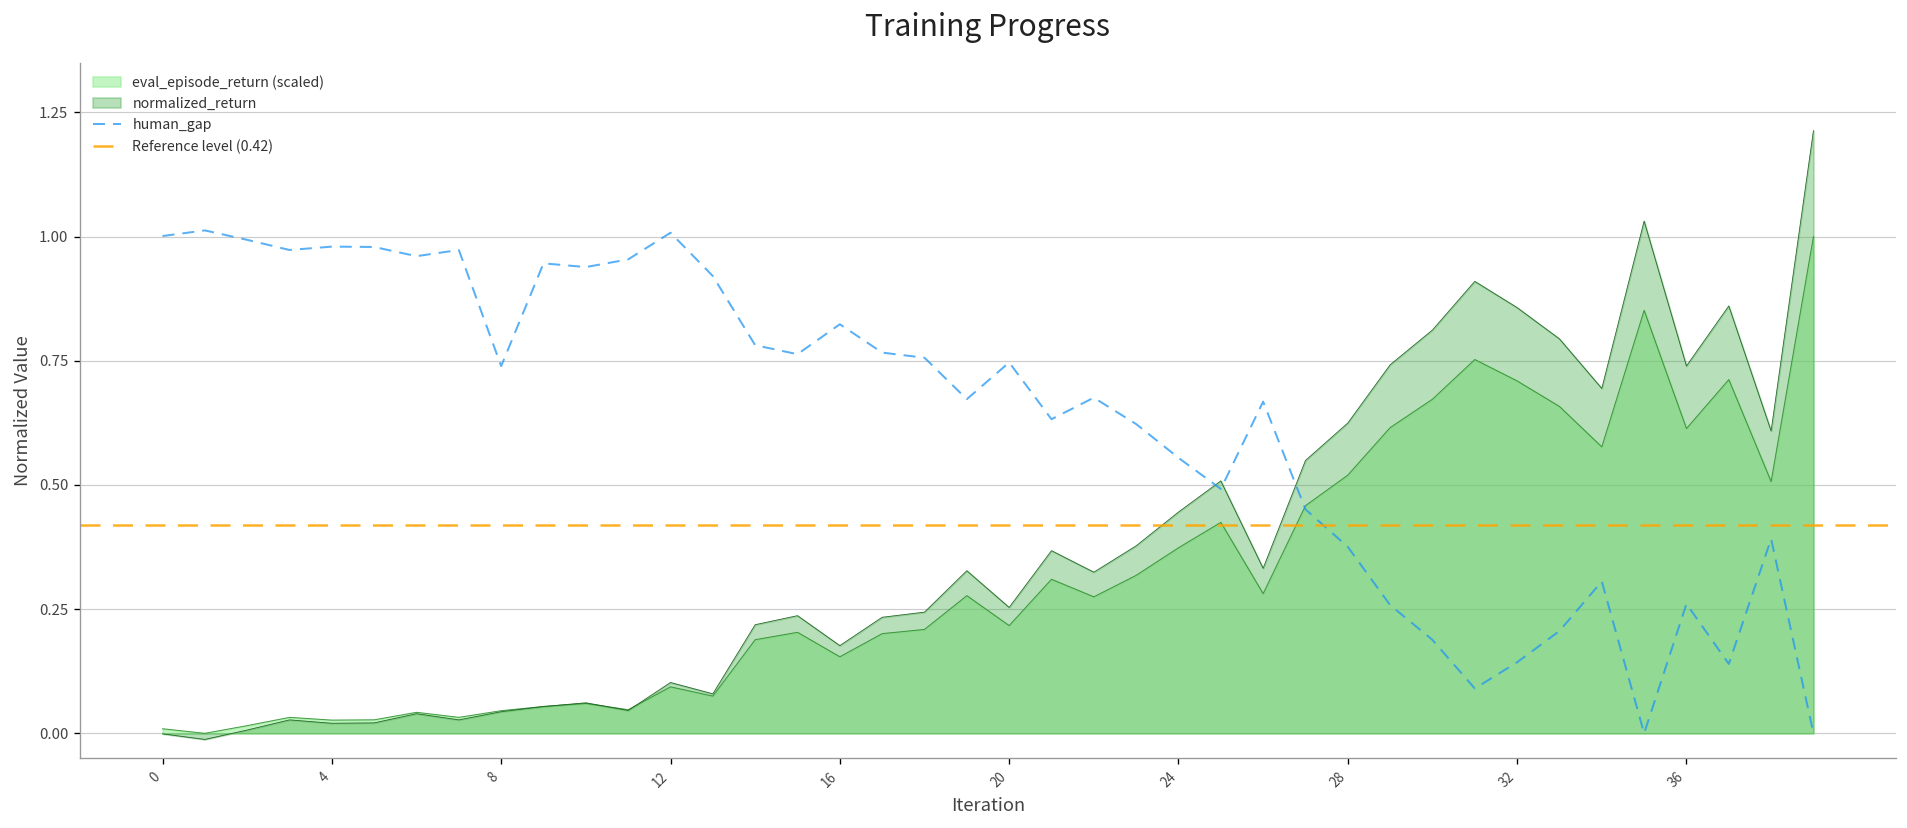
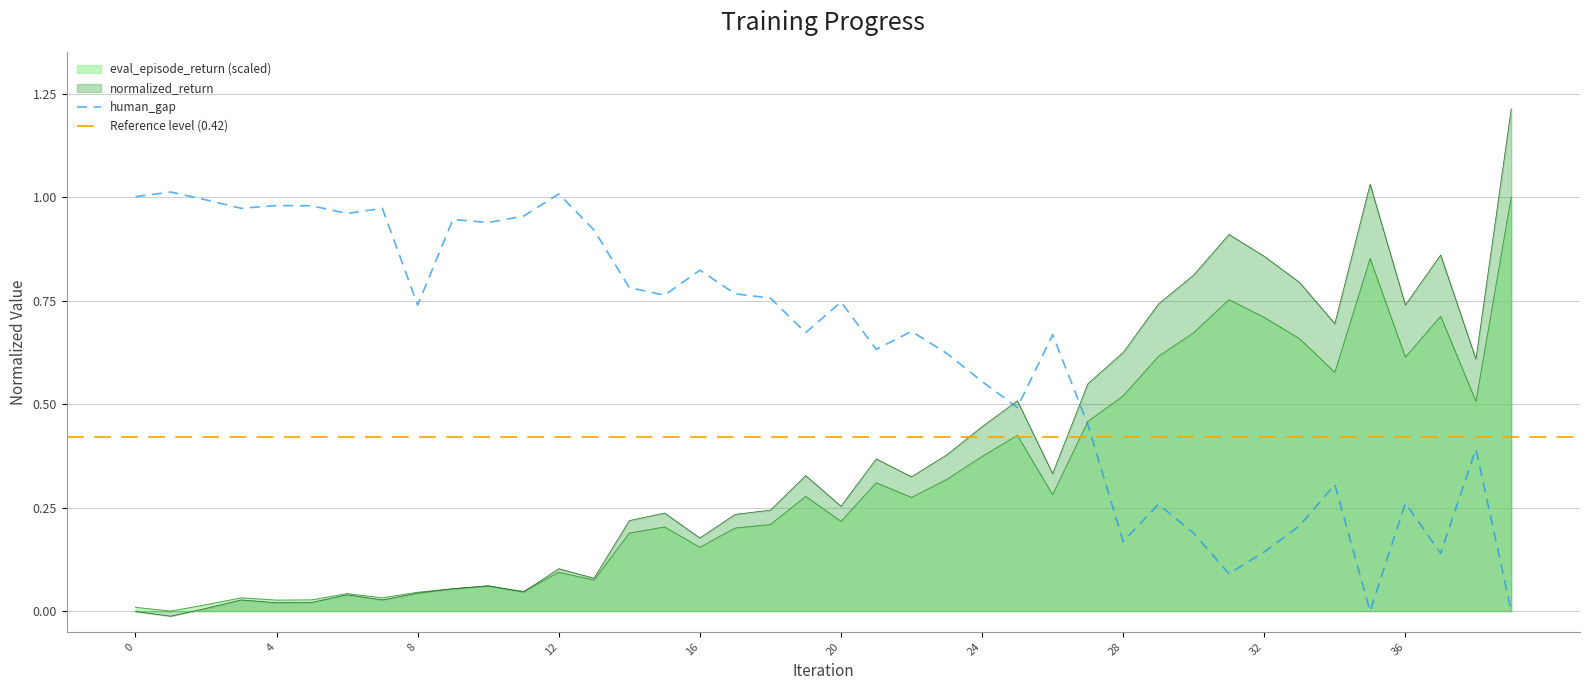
  {
    "human_gap": {
      "0": 1.00,
      "4": 0.98,
      "8": 0.74,
      "12": 1.01,
      "16": 0.82,
      "20": 0.75,
      "24": 0.55,
-     "28": 0.38,
+     "28": 0.17,
      "32": 0.14,
      "36": 0.26
    }
  }
